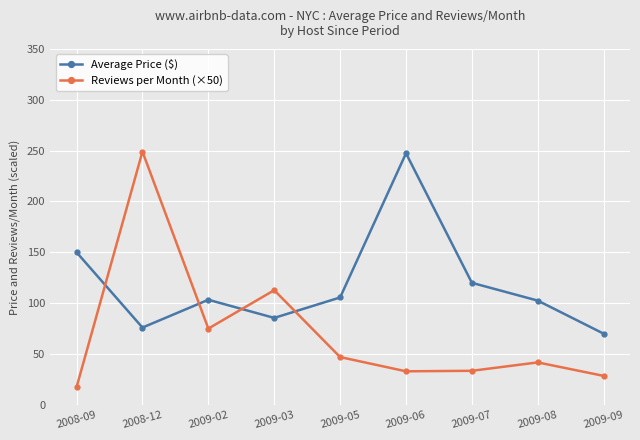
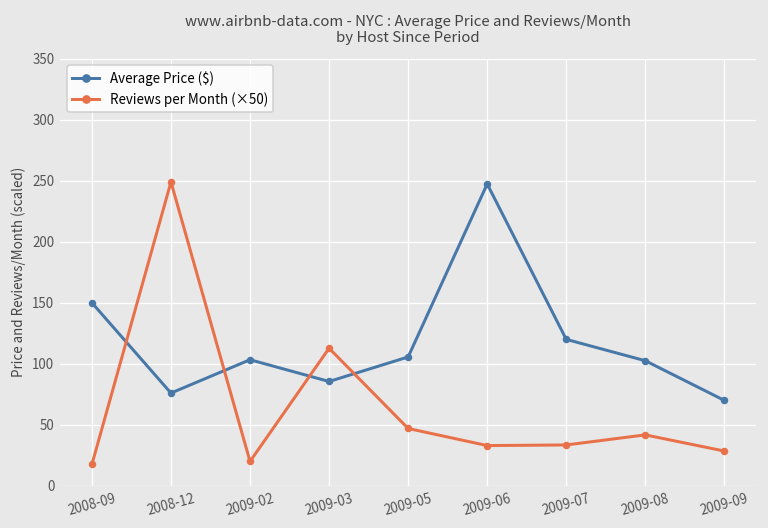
  {
    "Average Price ($)": {
      "2008-09": 150,
      "2008-12": 76,
      "2009-02": 103,
      "2009-03": 86,
      "2009-05": 106,
      "2009-06": 247,
      "2009-07": 120,
      "2009-08": 103,
      "2009-09": 70
    },
    "Reviews per Month (×50)": {
      "2008-09": 18,
      "2008-12": 249,
-     "2009-02": 75,
+     "2009-02": 20,
      "2009-03": 113,
      "2009-05": 47,
      "2009-06": 33,
      "2009-07": 34,
      "2009-08": 42,
      "2009-09": 28
    }
  }
